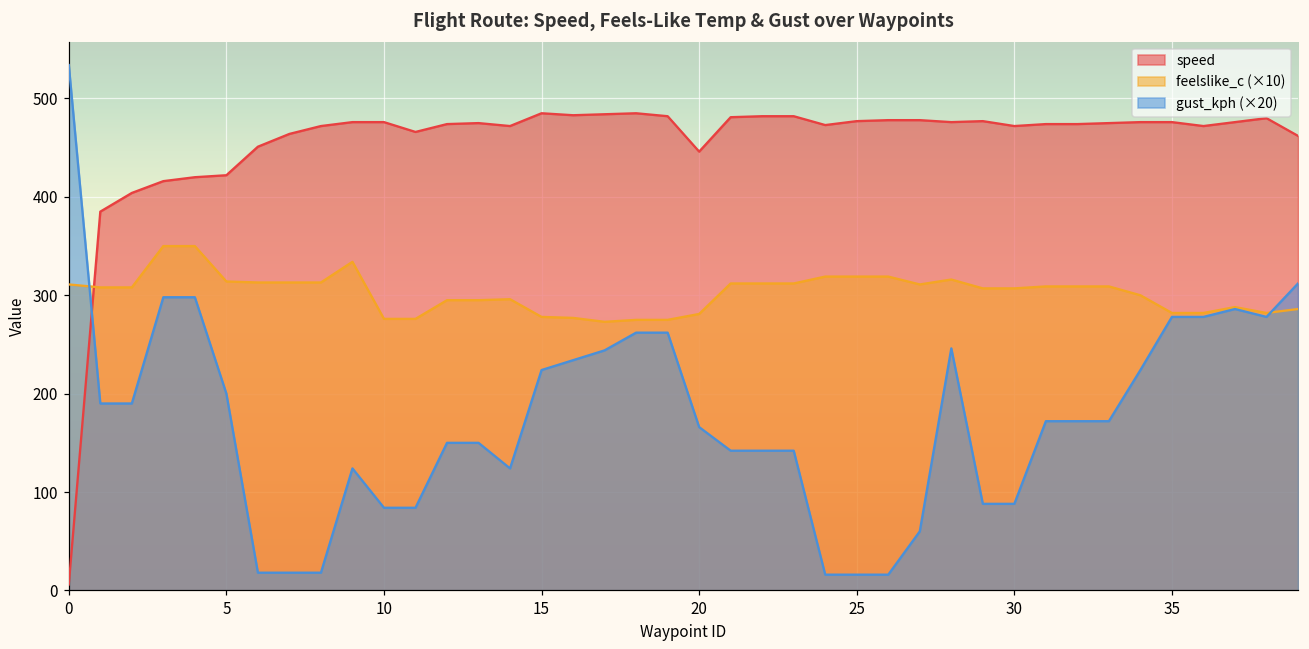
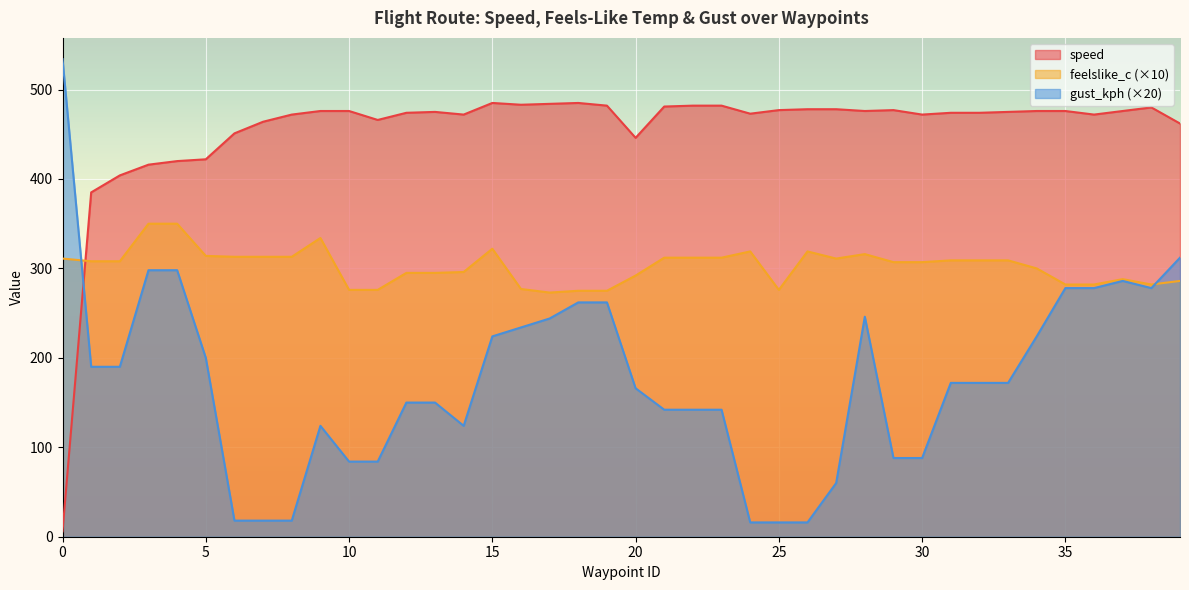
  {
    "speed": {
      "0": 10,
      "5": 420,
      "10": 480,
      "15": 490,
      "20": 450,
      "25": 480,
      "30": 470,
      "35": 480
    },
    "feelslike_c (×10)": {
      "0": 310,
      "5": 310,
      "10": 280,
-     "15": 280,
-     "20": 280,
-     "25": 320,
+     "15": 320,
+     "20": 290,
+     "25": 280,
      "30": 310,
      "35": 280
    },
    "gust_kph (×20)": {
      "0": 530,
      "5": 200,
      "10": 80,
      "15": 220,
      "20": 170,
      "25": 20,
      "30": 90,
      "35": 280
    }
  }
